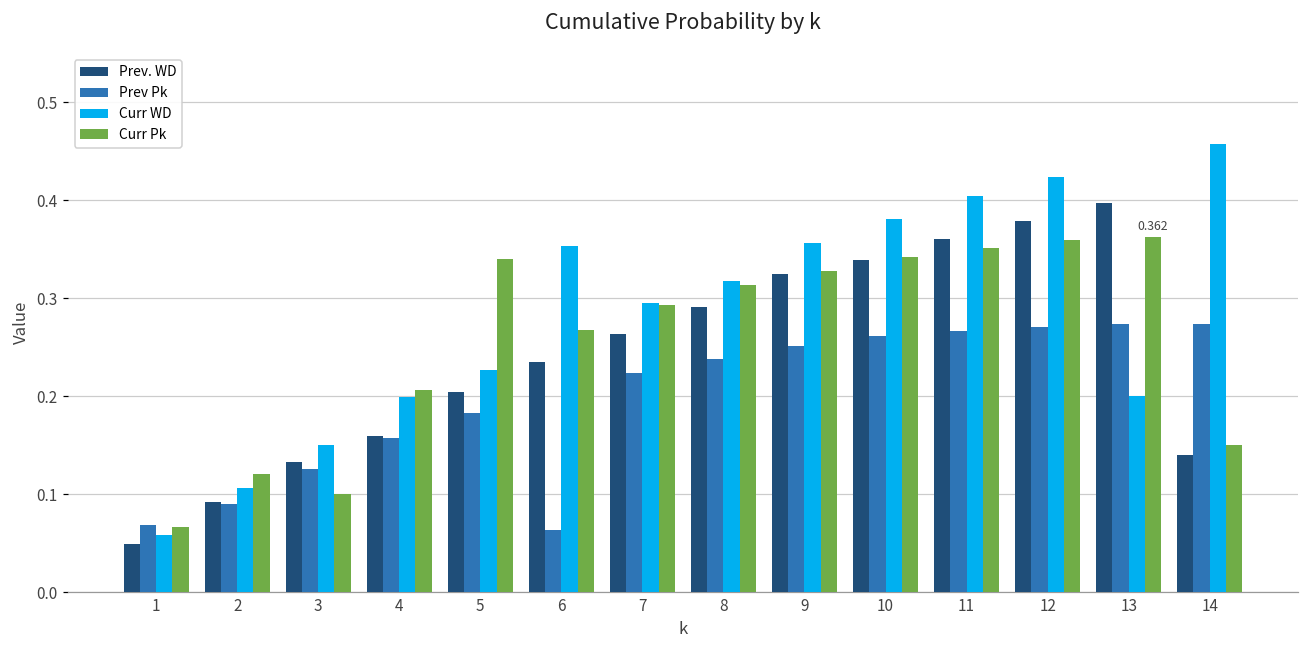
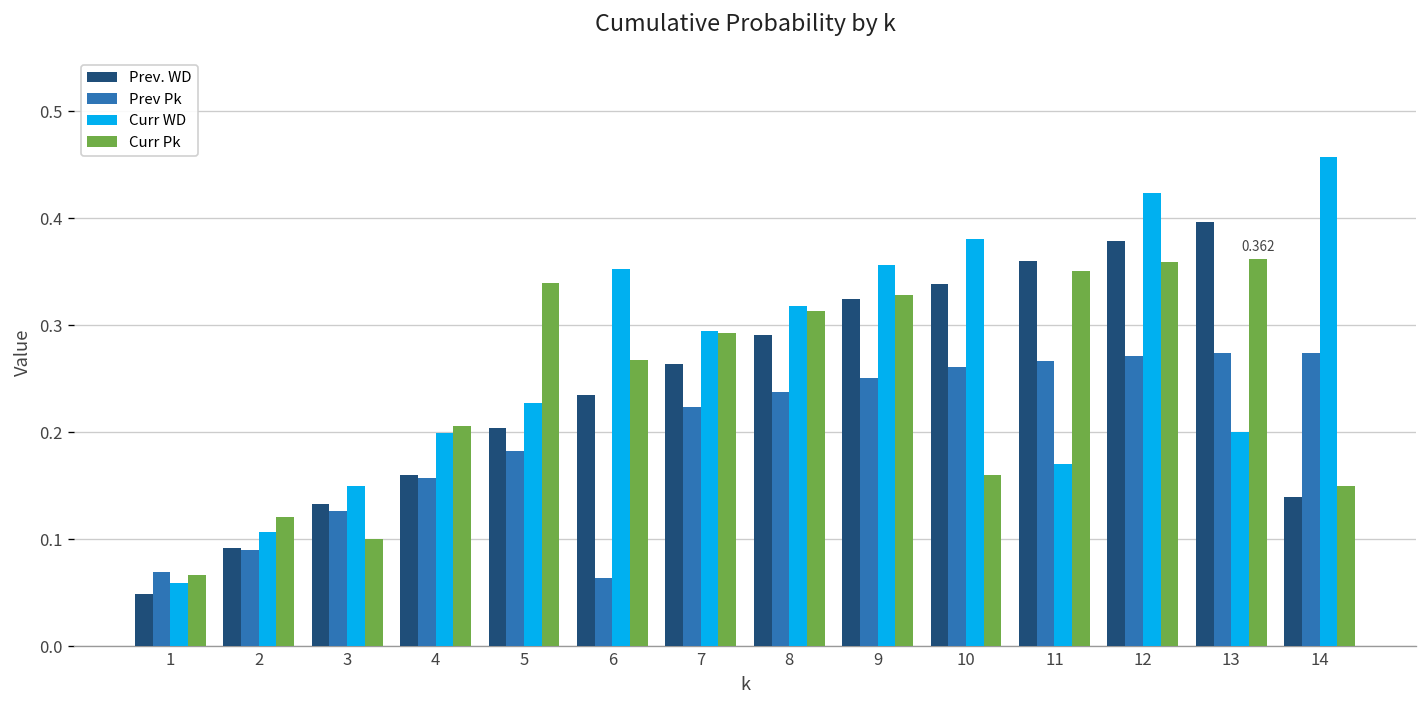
  {
    "Prev. WD": {
      "1": 0.05,
      "2": 0.09,
      "3": 0.13,
      "4": 0.16,
      "5": 0.20,
      "6": 0.24,
      "7": 0.26,
      "8": 0.29,
      "9": 0.33,
      "10": 0.34,
      "11": 0.36,
      "12": 0.38,
      "13": 0.40,
      "14": 0.14
    },
    "Prev Pk": {
      "1": 0.07,
      "2": 0.09,
      "3": 0.13,
      "4": 0.16,
      "5": 0.18,
      "6": 0.06,
      "7": 0.22,
      "8": 0.24,
      "9": 0.25,
      "10": 0.26,
      "11": 0.27,
      "12": 0.27,
      "13": 0.27,
      "14": 0.27
    },
    "Curr WD": {
      "1": 0.06,
      "2": 0.11,
      "3": 0.15,
      "4": 0.20,
      "5": 0.23,
      "6": 0.35,
      "7": 0.30,
      "8": 0.32,
      "9": 0.36,
      "10": 0.38,
-     "11": 0.40,
+     "11": 0.17,
      "12": 0.42,
      "13": 0.20,
      "14": 0.46
    },
    "Curr Pk": {
      "1": 0.07,
      "2": 0.12,
      "3": 0.10,
      "4": 0.21,
      "5": 0.34,
      "6": 0.27,
      "7": 0.29,
      "8": 0.31,
      "9": 0.33,
-     "10": 0.34,
+     "10": 0.16,
      "11": 0.35,
      "12": 0.36,
      "14": 0.15
    }
  }
